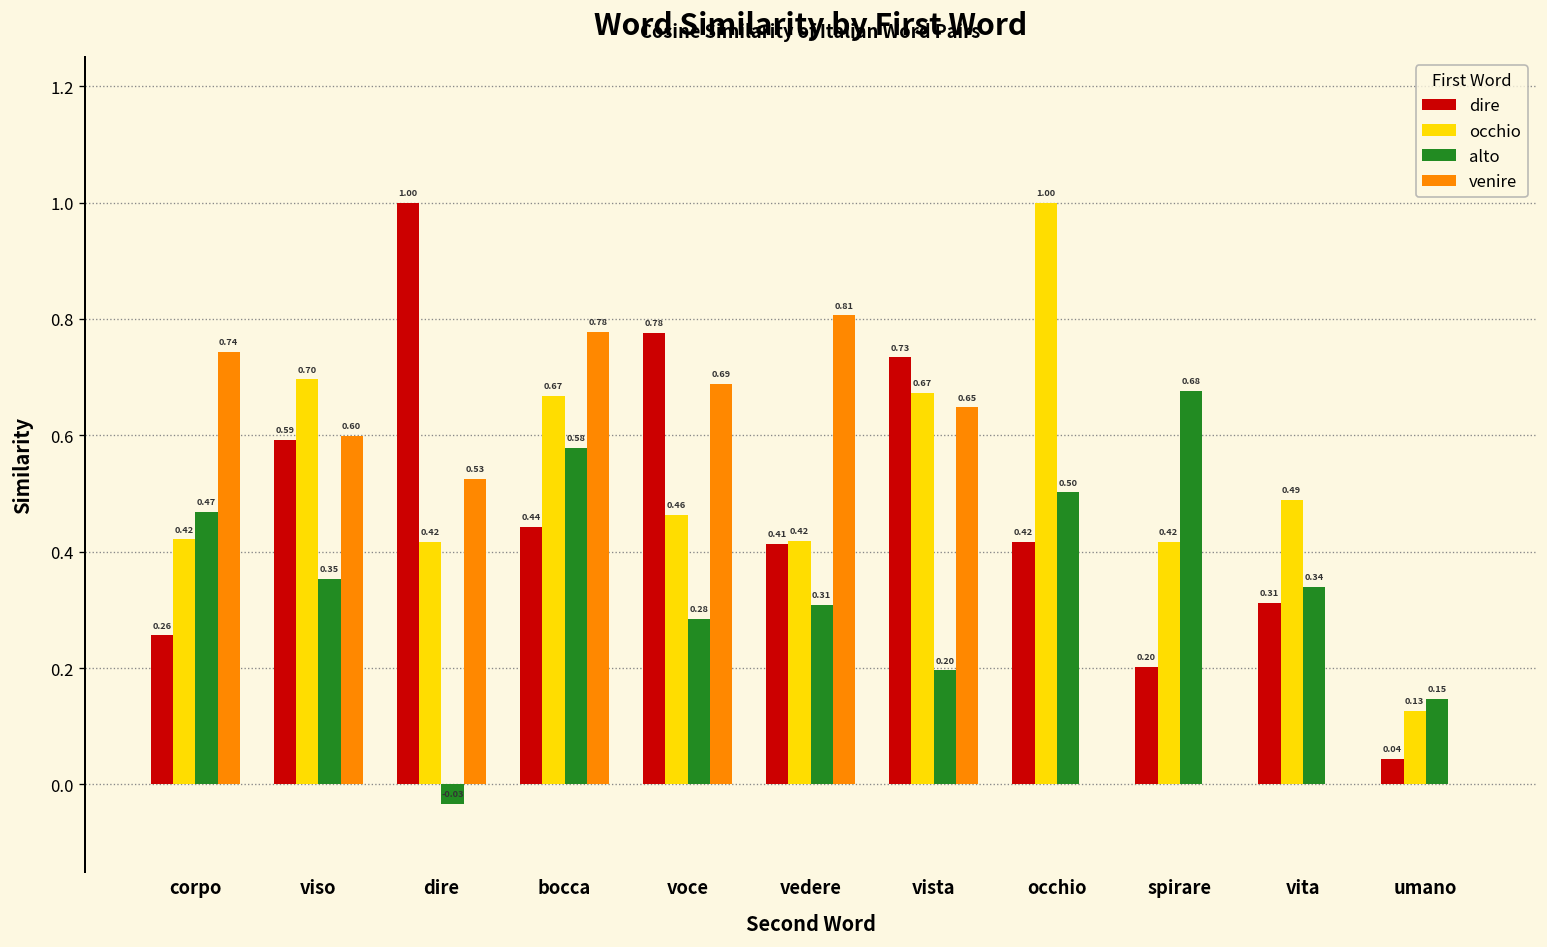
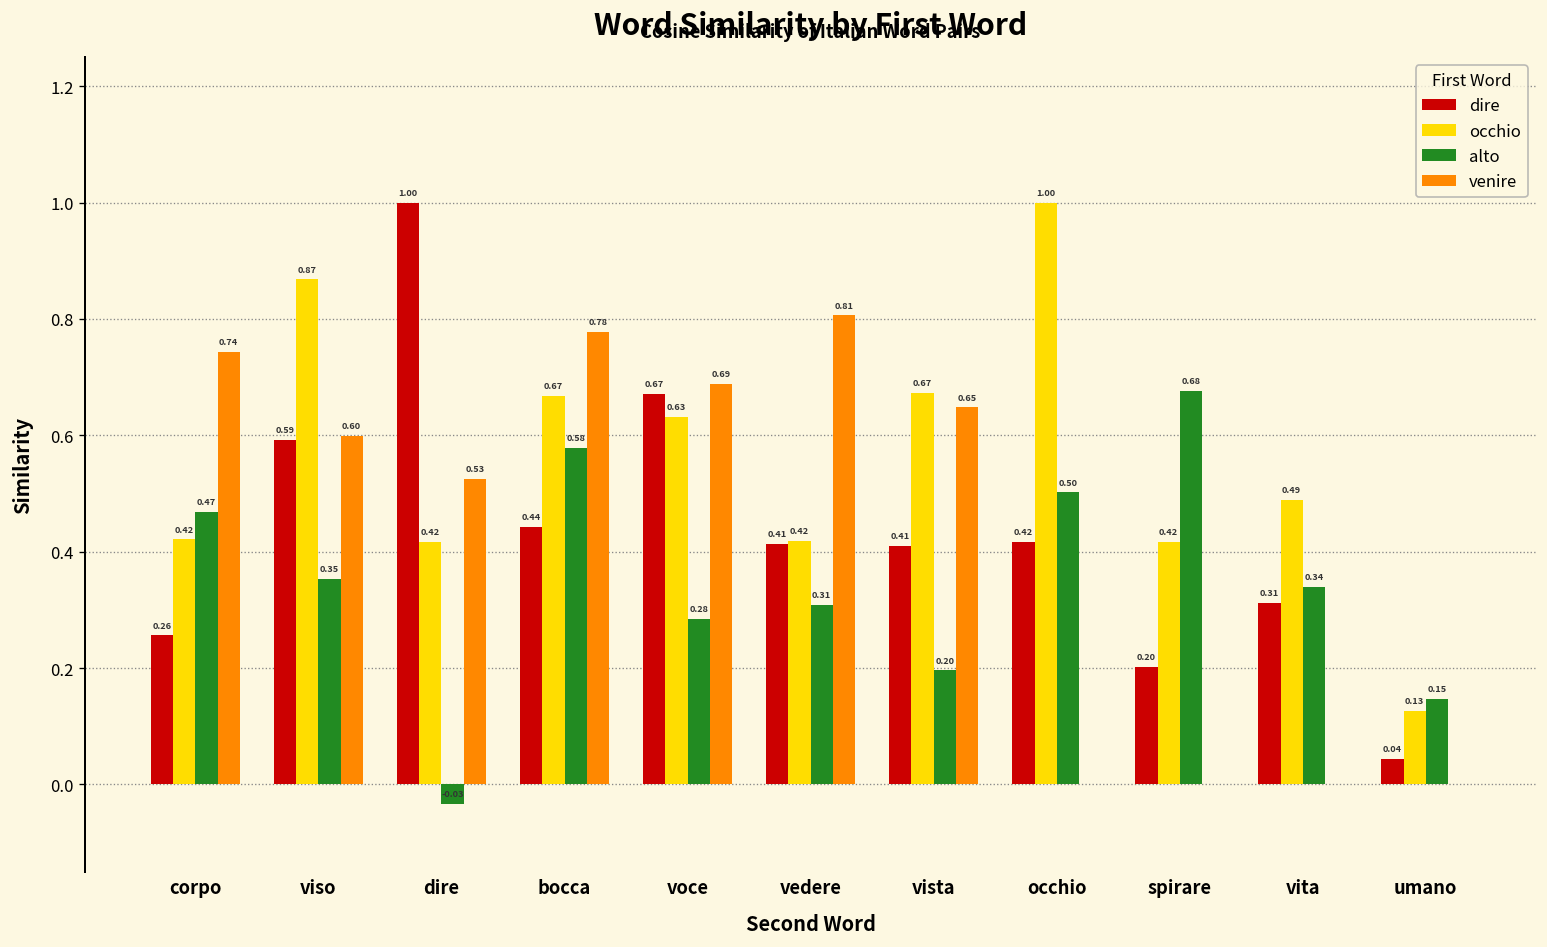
  {
    "dire": {
      "corpo": 0.26,
      "viso": 0.59,
      "dire": 1.00,
      "bocca": 0.44,
-     "voce": 0.78,
+     "voce": 0.67,
      "vedere": 0.41,
-     "vista": 0.73,
+     "vista": 0.41,
      "occhio": 0.42,
      "spirare": 0.20,
      "vita": 0.31,
      "umano": 0.04
    },
    "occhio": {
      "corpo": 0.42,
-     "viso": 0.70,
+     "viso": 0.87,
      "dire": 0.42,
      "bocca": 0.67,
-     "voce": 0.46,
+     "voce": 0.63,
      "vedere": 0.42,
      "vista": 0.67,
      "occhio": 1.00,
      "spirare": 0.42,
      "vita": 0.49,
      "umano": 0.13
    },
    "alto": {
      "corpo": 0.47,
      "viso": 0.35,
      "dire": -0.03,
      "bocca": 0.58,
      "voce": 0.28,
      "vedere": 0.31,
      "vista": 0.20,
      "occhio": 0.50,
      "spirare": 0.68,
      "vita": 0.34,
      "umano": 0.15
    },
    "venire": {
      "corpo": 0.74,
      "viso": 0.60,
      "dire": 0.53,
      "bocca": 0.78,
      "voce": 0.69,
      "vedere": 0.81,
      "vista": 0.65
    }
  }
